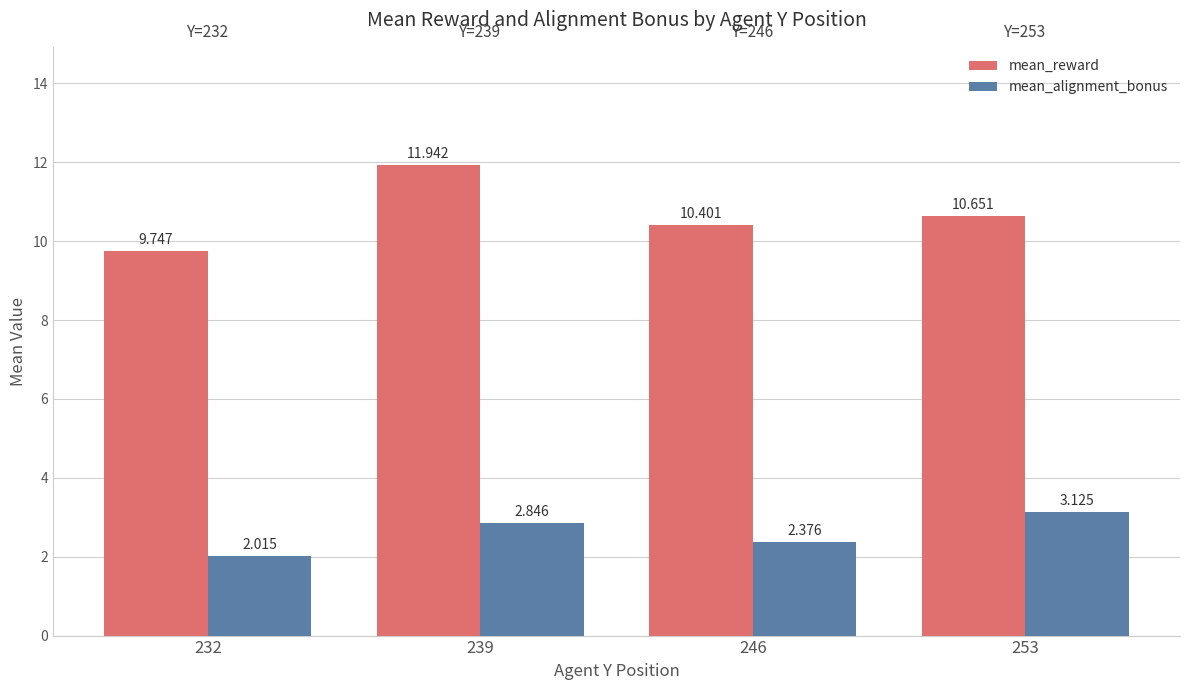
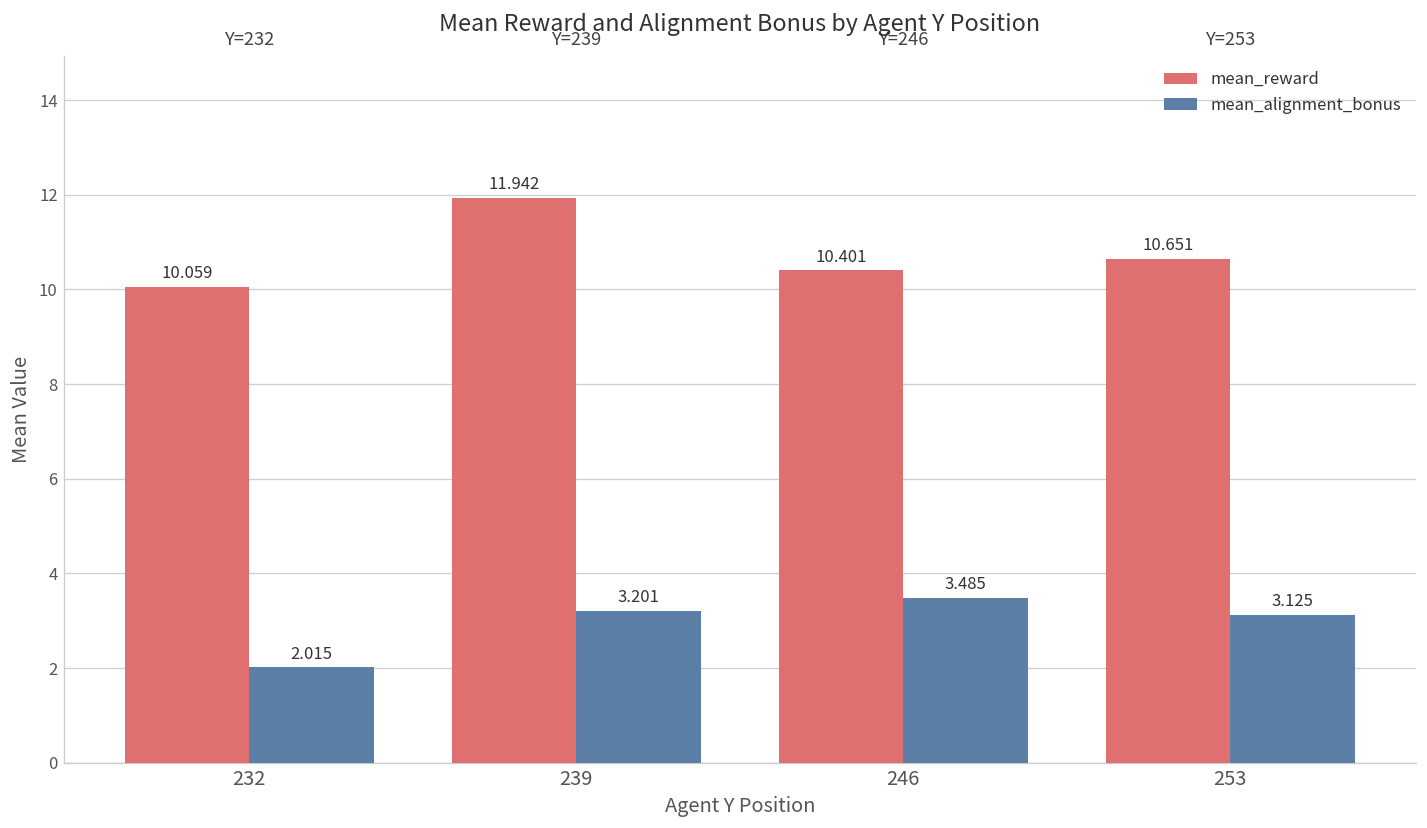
  {
    "mean_reward": {
-     "232": 9.747,
+     "232": 10.059,
      "239": 11.942,
      "246": 10.401,
      "253": 10.651
    },
    "mean_alignment_bonus": {
      "232": 2.015,
-     "239": 2.846,
-     "246": 2.376,
+     "239": 3.201,
+     "246": 3.485,
      "253": 3.125
    }
  }
